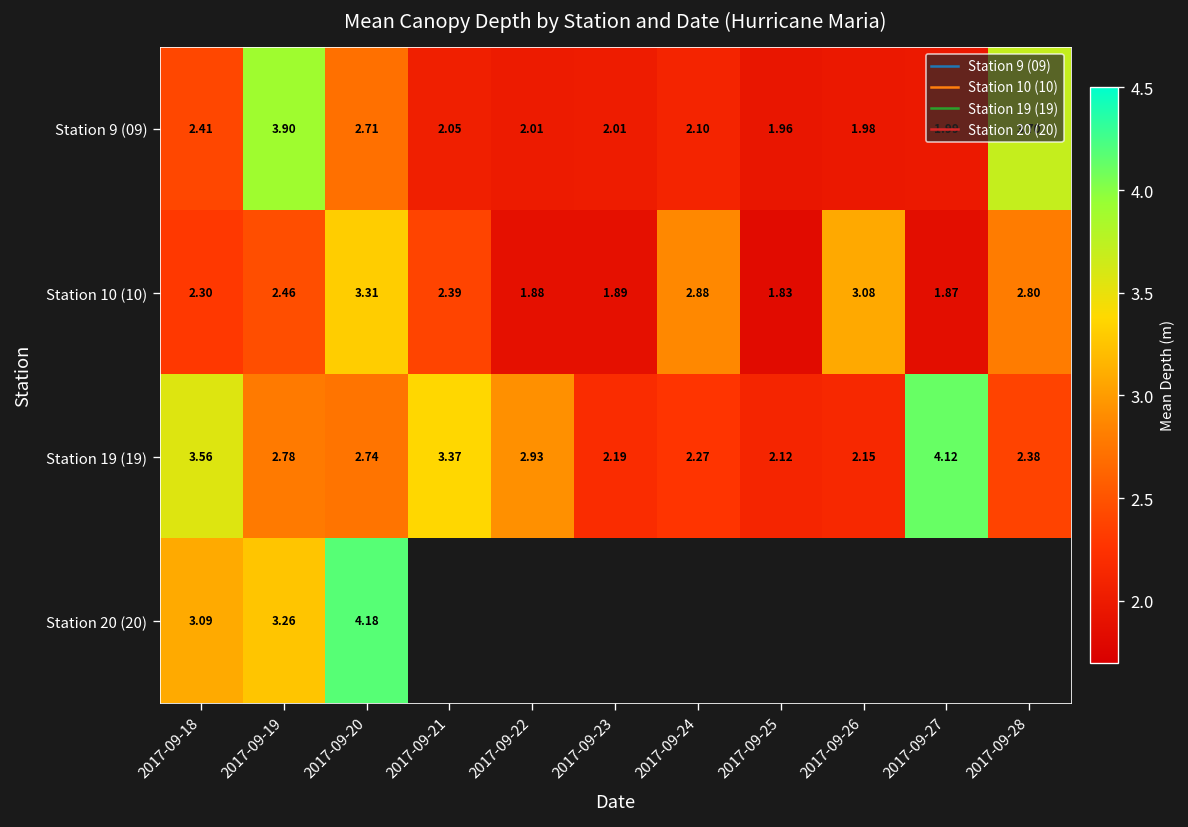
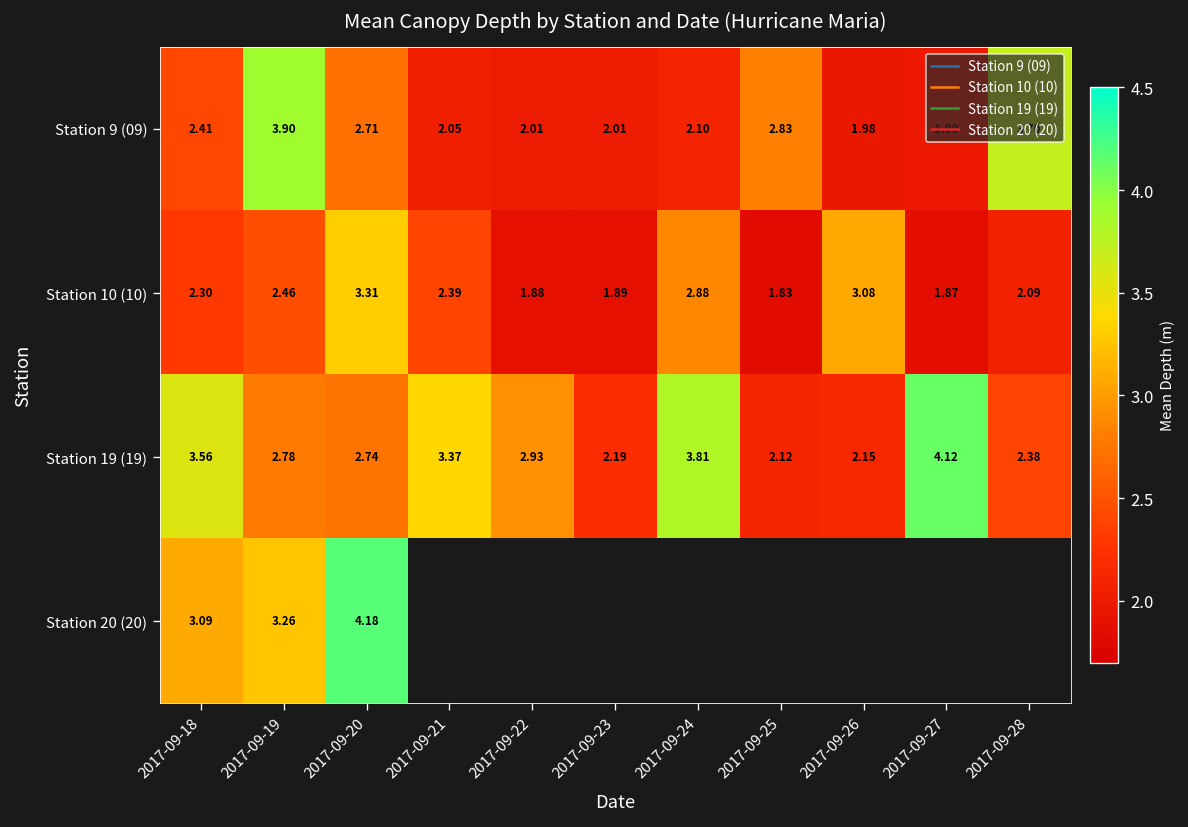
  {
    "Station 9 (09)": {
      "2017-09-18": 2.41,
      "2017-09-19": 3.90,
      "2017-09-20": 2.71,
      "2017-09-21": 2.05,
      "2017-09-22": 2.01,
      "2017-09-23": 2.01,
      "2017-09-24": 2.10,
-     "2017-09-25": 1.96,
+     "2017-09-25": 2.83,
      "2017-09-26": 1.98
    },
    "Station 10 (10)": {
      "2017-09-18": 2.30,
      "2017-09-19": 2.46,
      "2017-09-20": 3.31,
      "2017-09-21": 2.39,
      "2017-09-22": 1.88,
      "2017-09-23": 1.89,
      "2017-09-24": 2.88,
      "2017-09-25": 1.83,
      "2017-09-26": 3.08,
      "2017-09-27": 1.87,
-     "2017-09-28": 2.80
+     "2017-09-28": 2.09
    },
    "Station 19 (19)": {
      "2017-09-18": 3.56,
      "2017-09-19": 2.78,
      "2017-09-20": 2.74,
      "2017-09-21": 3.37,
      "2017-09-22": 2.93,
      "2017-09-23": 2.19,
-     "2017-09-24": 2.27,
+     "2017-09-24": 3.81,
      "2017-09-25": 2.12,
      "2017-09-26": 2.15,
      "2017-09-27": 4.12,
      "2017-09-28": 2.38
    },
    "Station 20 (20)": {
      "2017-09-18": 3.09,
      "2017-09-19": 3.26,
      "2017-09-20": 4.18
    }
  }
